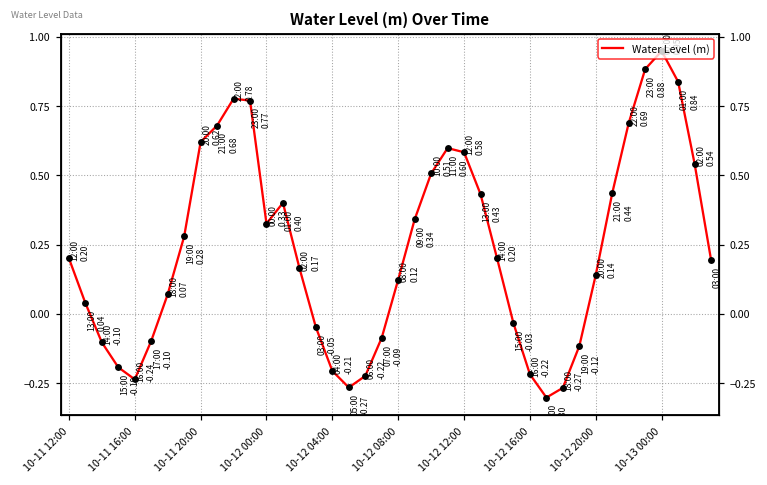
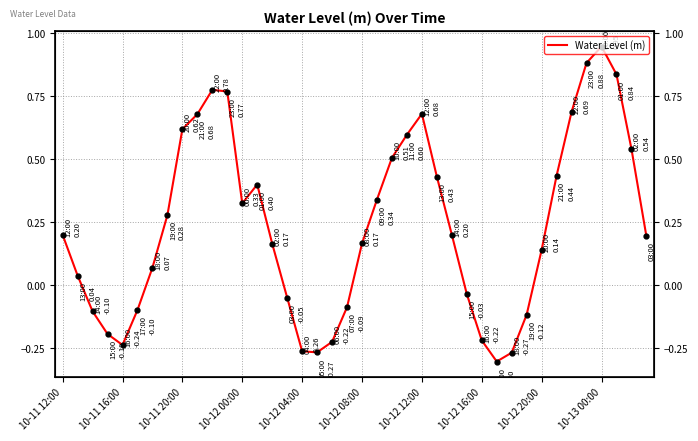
  {
-   "10-12 04:00": -0.21,
-   "10-12 08:00": 0.12,
-   "10-12 12:00": 0.58
+   "10-12 04:00": -0.26,
+   "10-12 08:00": 0.17,
+   "10-12 12:00": 0.68
  }
